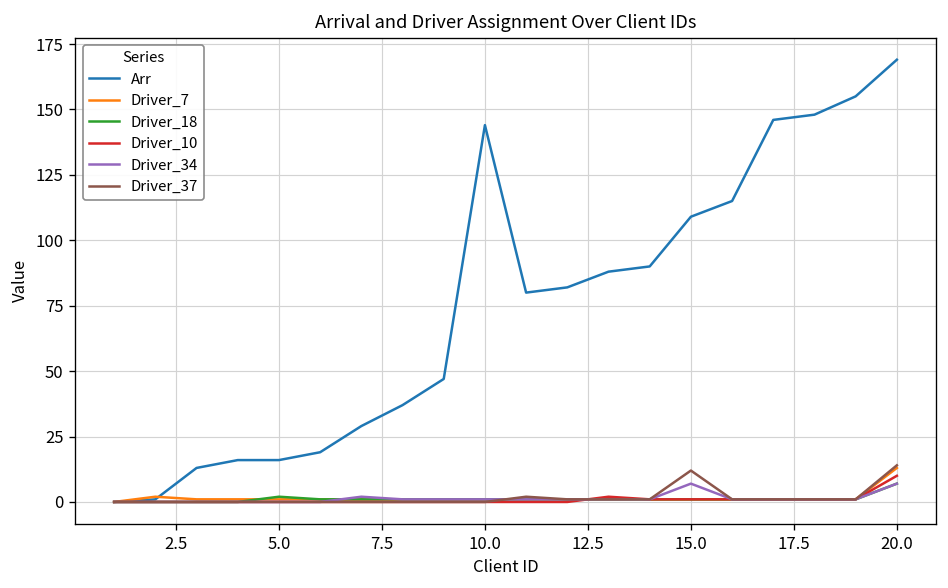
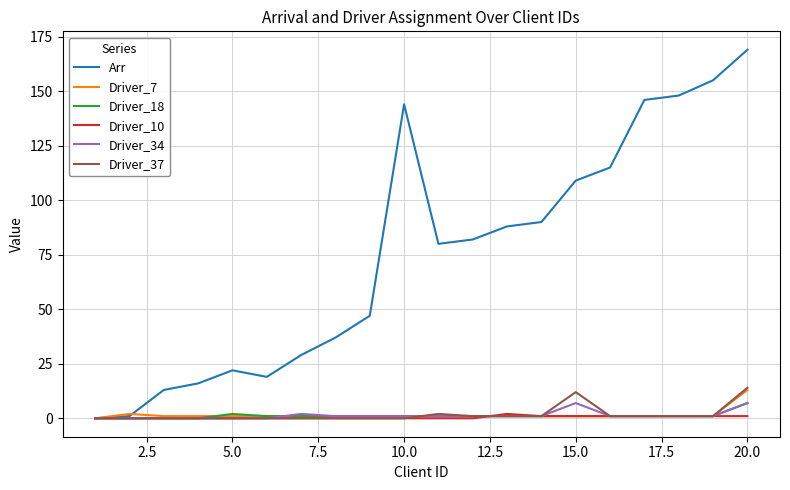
  {
    "Arr": {
-     "5.0": 16,
+     "5.0": 22,
      "10.0": 144,
      "15.0": 109,
      "20.0": 169
    },
    "Driver_10": {
-     "20.0": 10
+     "20.0": 1
    },
    "Driver_34": {
      "15.0": 7
    },
    "Driver_37": {
      "15.0": 12
    }
  }
